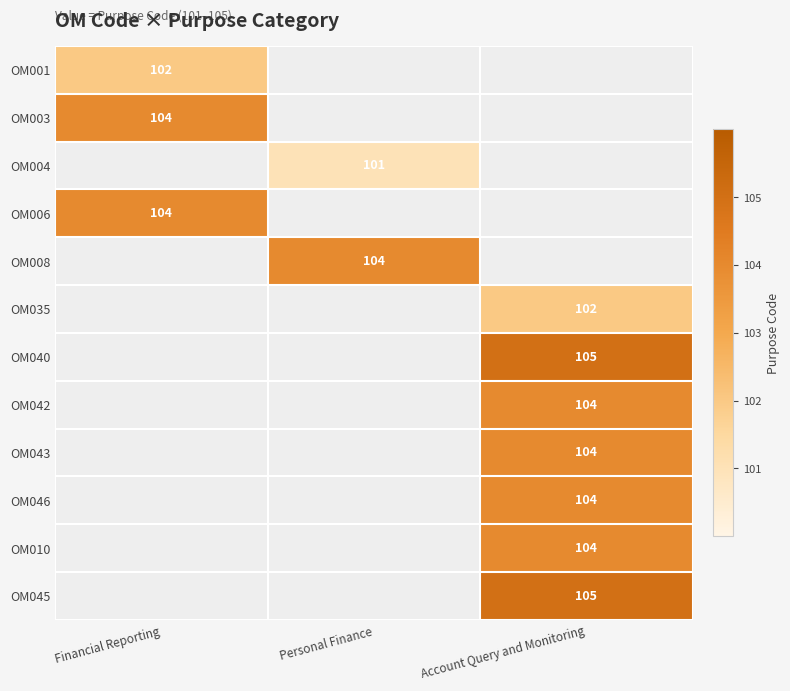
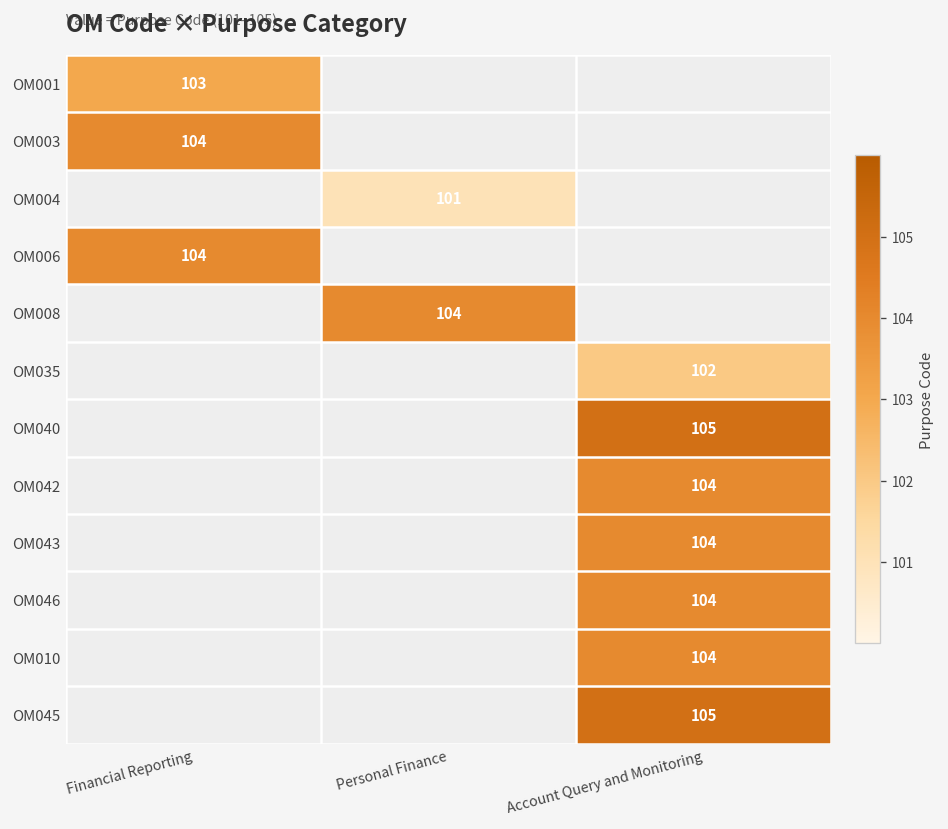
  {
    "OM001": {
-     "Financial Reporting": 102
+     "Financial Reporting": 103
    },
    "OM003": {
      "Financial Reporting": 104
    },
    "OM004": {
      "Personal Finance": 101
    },
    "OM006": {
      "Financial Reporting": 104
    },
    "OM008": {
      "Personal Finance": 104
    },
    "OM035": {
      "Account Query and Monitoring": 102
    },
    "OM040": {
      "Account Query and Monitoring": 105
    },
    "OM042": {
      "Account Query and Monitoring": 104
    },
    "OM043": {
      "Account Query and Monitoring": 104
    },
    "OM046": {
      "Account Query and Monitoring": 104
    },
    "OM010": {
      "Account Query and Monitoring": 104
    },
    "OM045": {
      "Account Query and Monitoring": 105
    }
  }
